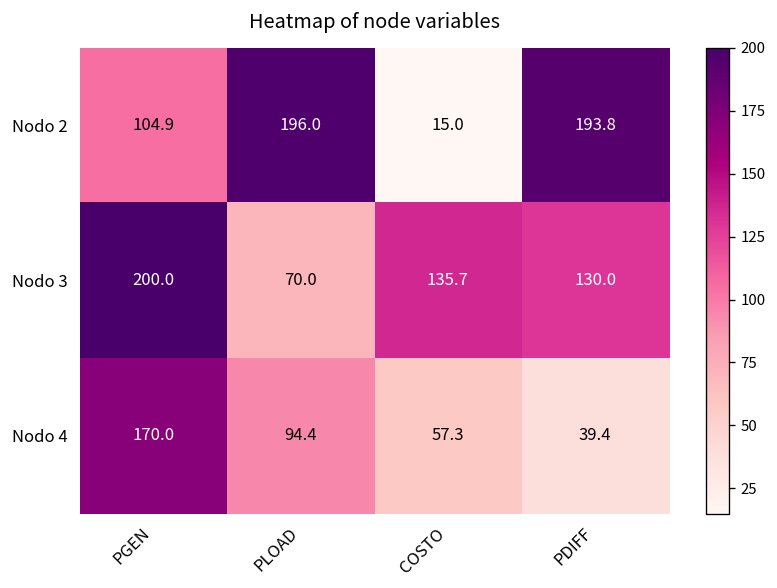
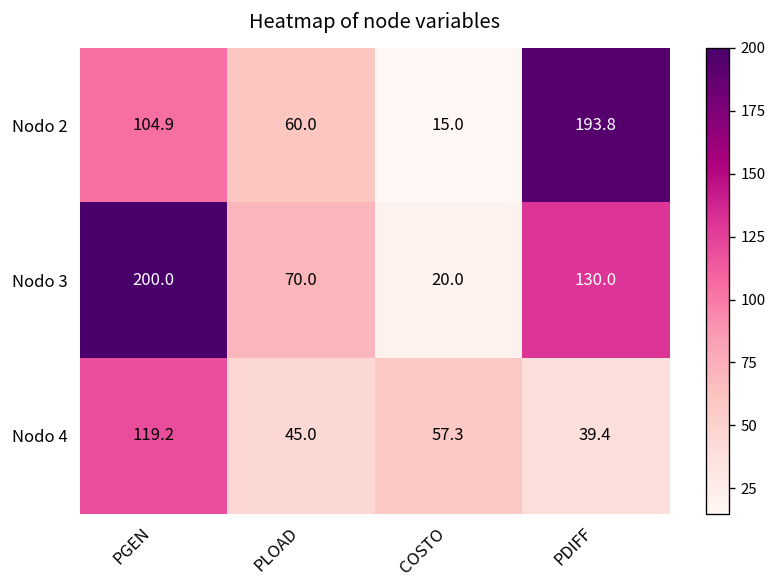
  {
    "Nodo 2": {
      "PGEN": 104.9,
-     "PLOAD": 196.0,
+     "PLOAD": 60.0,
      "COSTO": 15.0,
      "PDIFF": 193.8
    },
    "Nodo 3": {
      "PGEN": 200.0,
      "PLOAD": 70.0,
-     "COSTO": 135.7,
+     "COSTO": 20.0,
      "PDIFF": 130.0
    },
    "Nodo 4": {
-     "PGEN": 170.0,
-     "PLOAD": 94.4,
+     "PGEN": 119.2,
+     "PLOAD": 45.0,
      "COSTO": 57.3,
      "PDIFF": 39.4
    }
  }
